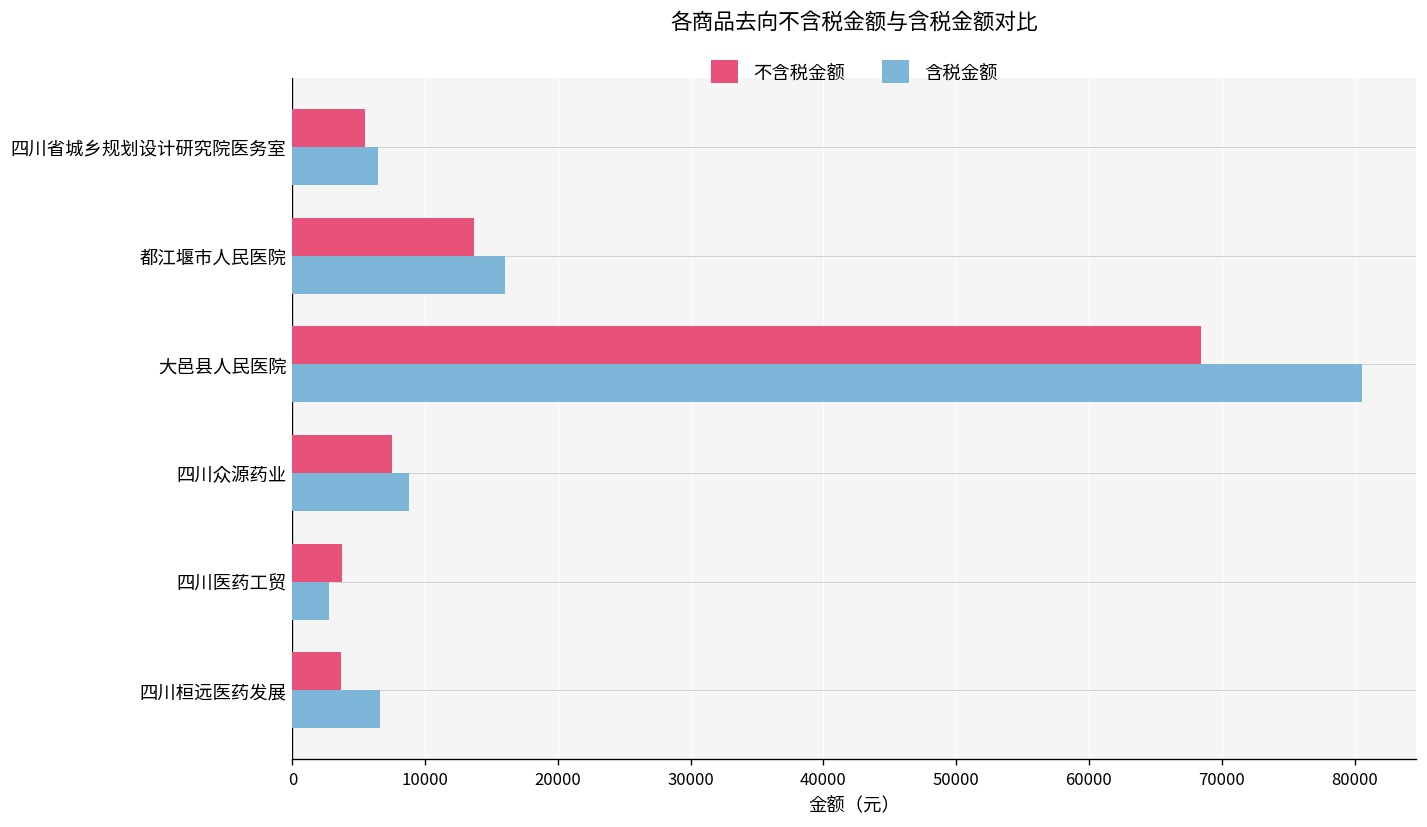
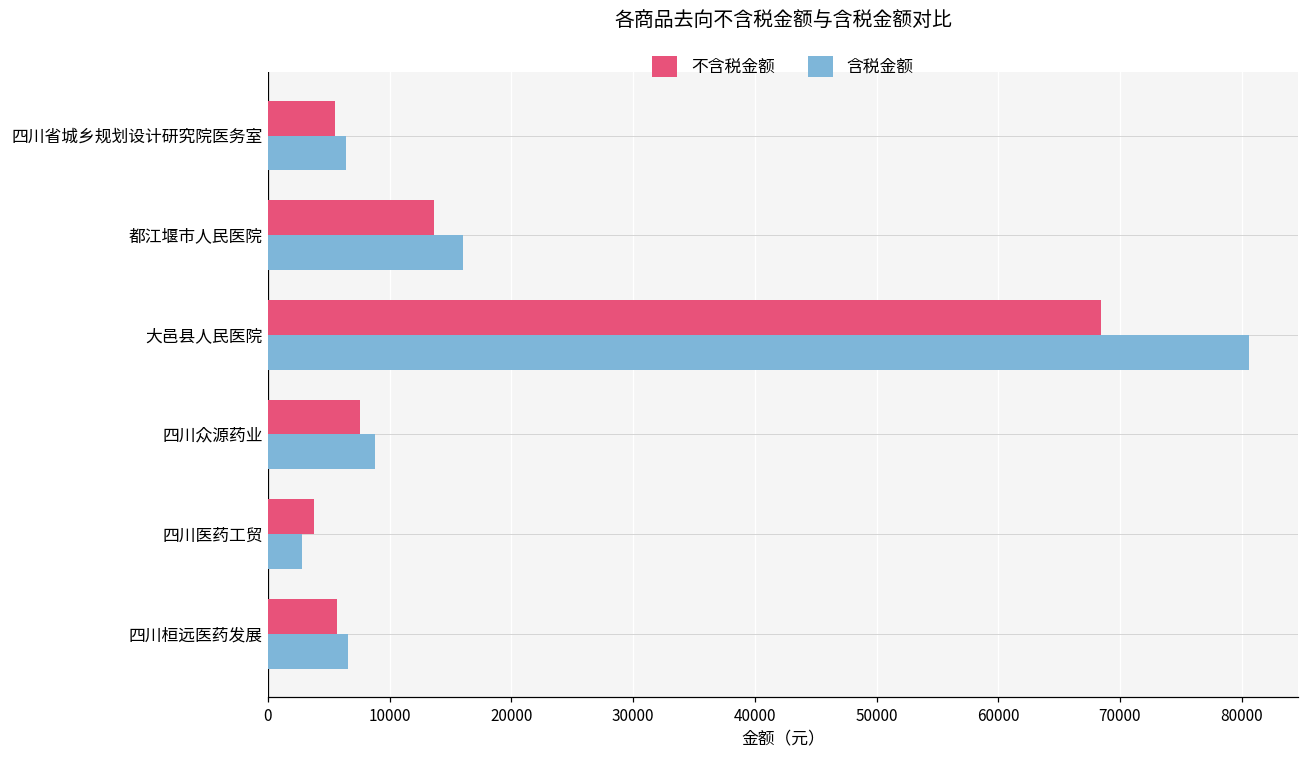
  {
    "不含税金额": {
      "四川省城乡规划设计研究院医务室": 5500,
      "都江堰市人民医院": 13700,
      "大邑县人民医院": 68400,
      "四川众源药业": 7500,
      "四川医药工贸": 3800,
-     "四川桓远医药发展": 3700
+     "四川桓远医药发展": 5600
    },
    "含税金额": {
      "四川省城乡规划设计研究院医务室": 6400,
      "都江堰市人民医院": 16000,
      "大邑县人民医院": 80600,
      "四川众源药业": 8800,
      "四川医药工贸": 2800,
      "四川桓远医药发展": 6600
    }
  }
